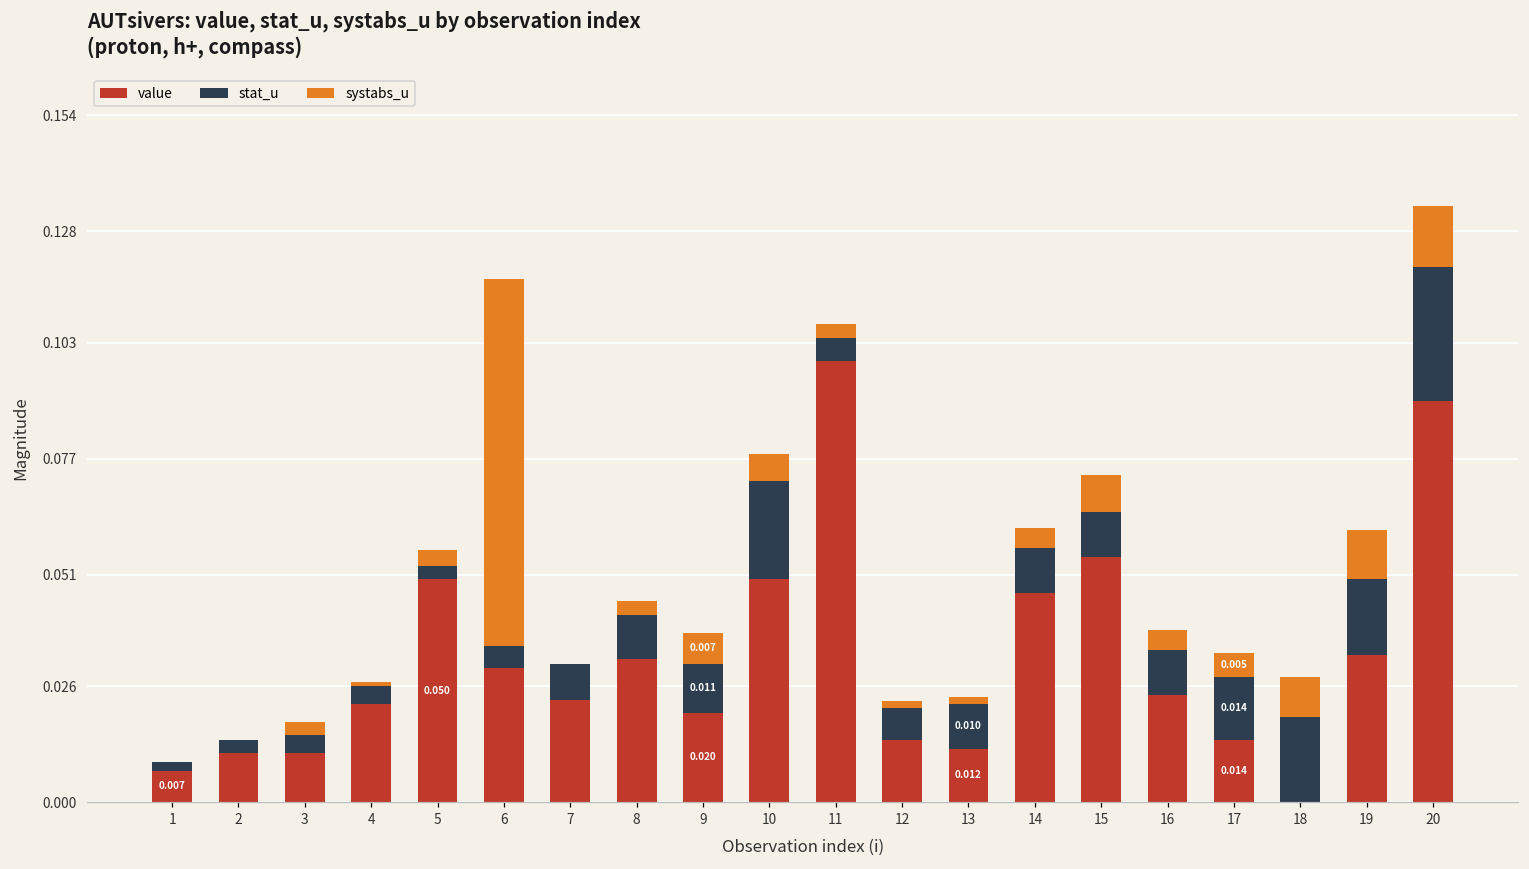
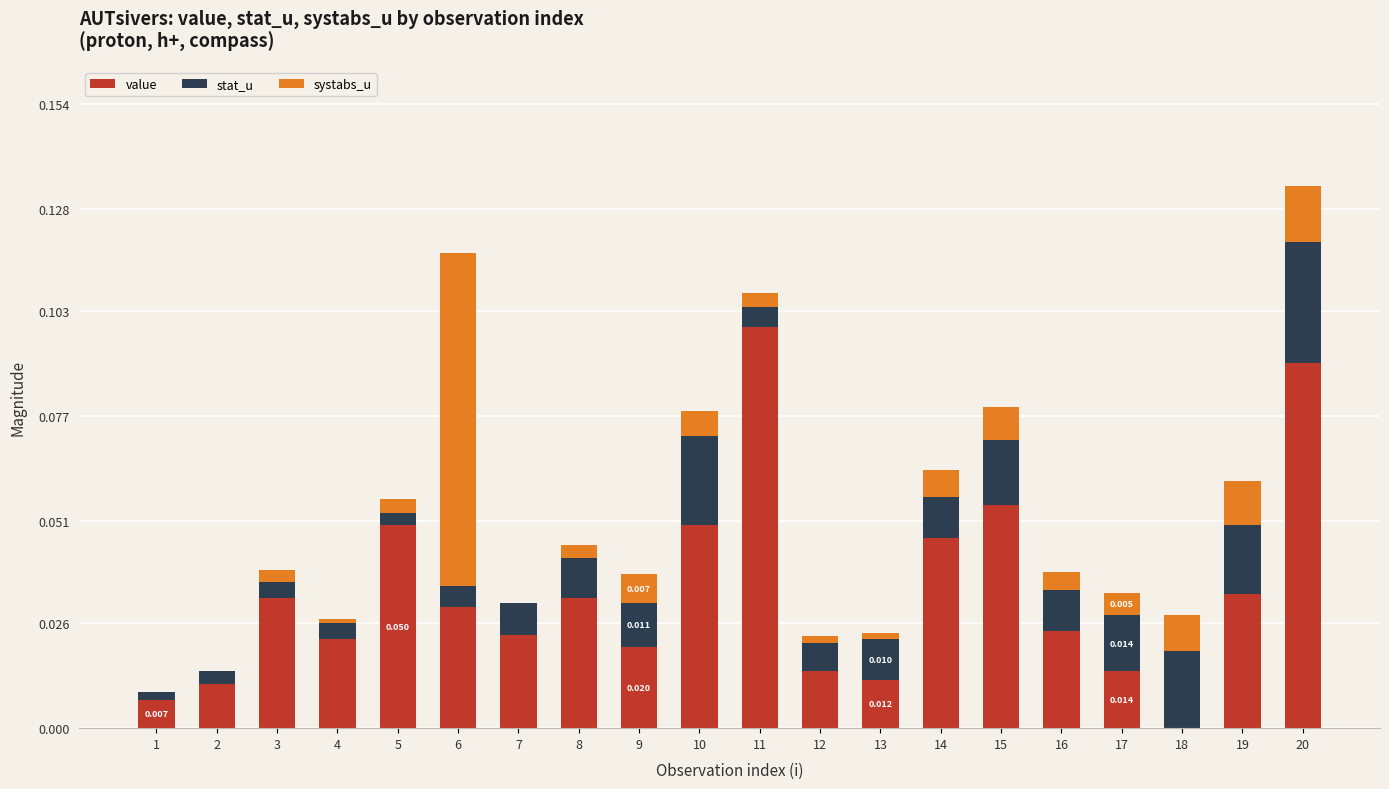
  {
    "value": {
      "2": 0.011,
-     "3": 0.011,
+     "3": 0.032,
      "4": 0.022,
      "6": 0.030,
      "7": 0.023,
      "8": 0.032,
      "10": 0.050,
      "11": 0.099,
      "12": 0.014,
      "14": 0.047,
      "15": 0.055,
      "16": 0.024,
      "18": 0.000,
      "19": 0.033,
      "20": 0.090
    },
    "stat_u": {
      "1": 0.002,
      "2": 0.003,
      "3": 0.004,
      "4": 0.004,
      "5": 0.003,
      "6": 0.005,
      "7": 0.008,
      "8": 0.010,
      "10": 0.022,
      "11": 0.005,
      "12": 0.007,
      "14": 0.010,
-     "15": 0.010,
+     "15": 0.016,
      "16": 0.010,
      "18": 0.019,
      "19": 0.017,
      "20": 0.030
    },
    "systabs_u": {
      "1": 0.000,
      "2": 0.000,
      "3": 0.003,
      "4": 0.001,
      "5": 0.004,
      "6": 0.082,
      "7": 0.000,
      "8": 0.003,
      "10": 0.006,
      "11": 0.003,
      "12": 0.002,
      "13": 0.001,
-     "14": 0.004,
+     "14": 0.007,
      "15": 0.008,
      "16": 0.005,
      "18": 0.009,
      "19": 0.011,
      "20": 0.014
    }
  }
